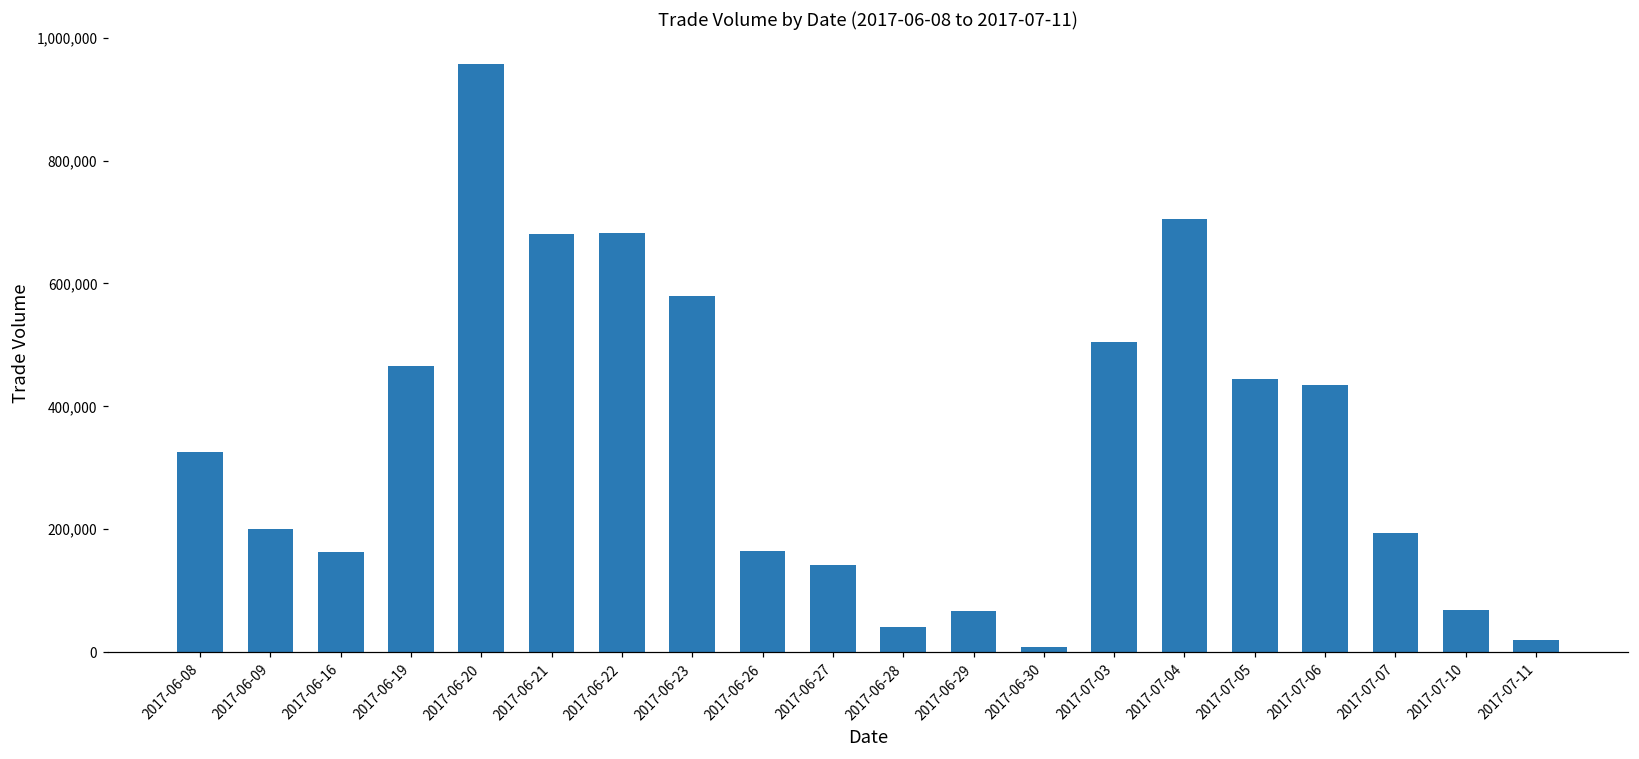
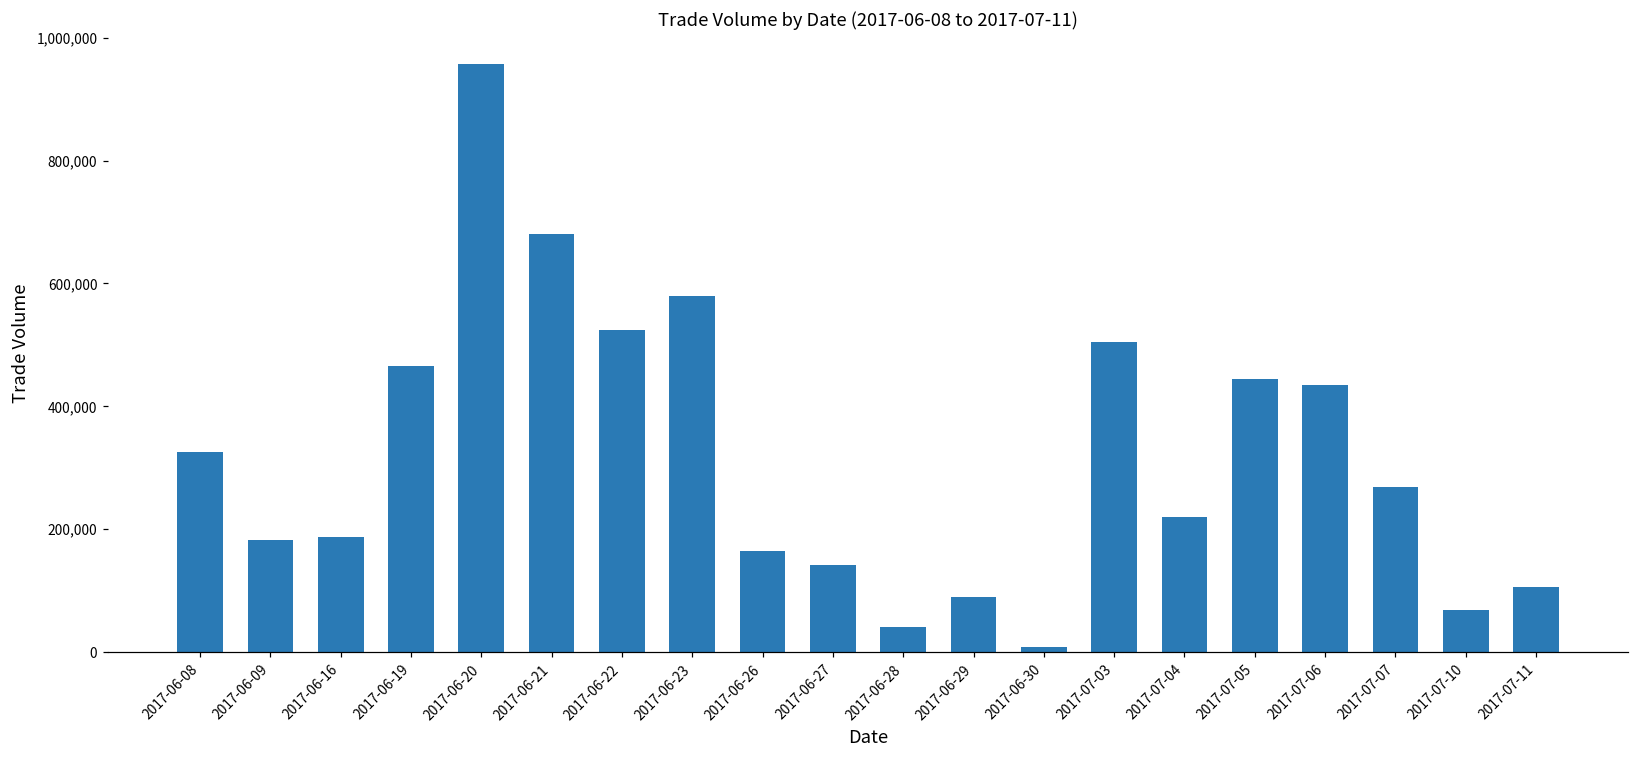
  {
    "2017-06-08": "330,000",
-   "2017-06-09": "200,000",
-   "2017-06-16": "160,000",
+   "2017-06-09": "180,000",
+   "2017-06-16": "190,000",
    "2017-06-19": "470,000",
    "2017-06-20": "960,000",
    "2017-06-21": "680,000",
-   "2017-06-22": "680,000",
+   "2017-06-22": "530,000",
    "2017-06-23": "580,000",
    "2017-06-26": "170,000",
    "2017-06-27": "140,000",
    "2017-06-28": "40,000",
-   "2017-06-29": "70,000",
+   "2017-06-29": "90,000",
    "2017-06-30": "10,000",
    "2017-07-03": "500,000",
-   "2017-07-04": "710,000",
+   "2017-07-04": "220,000",
    "2017-07-05": "440,000",
    "2017-07-06": "430,000",
-   "2017-07-07": "190,000",
+   "2017-07-07": "270,000",
    "2017-07-10": "70,000",
-   "2017-07-11": "20,000"
+   "2017-07-11": "110,000"
  }
